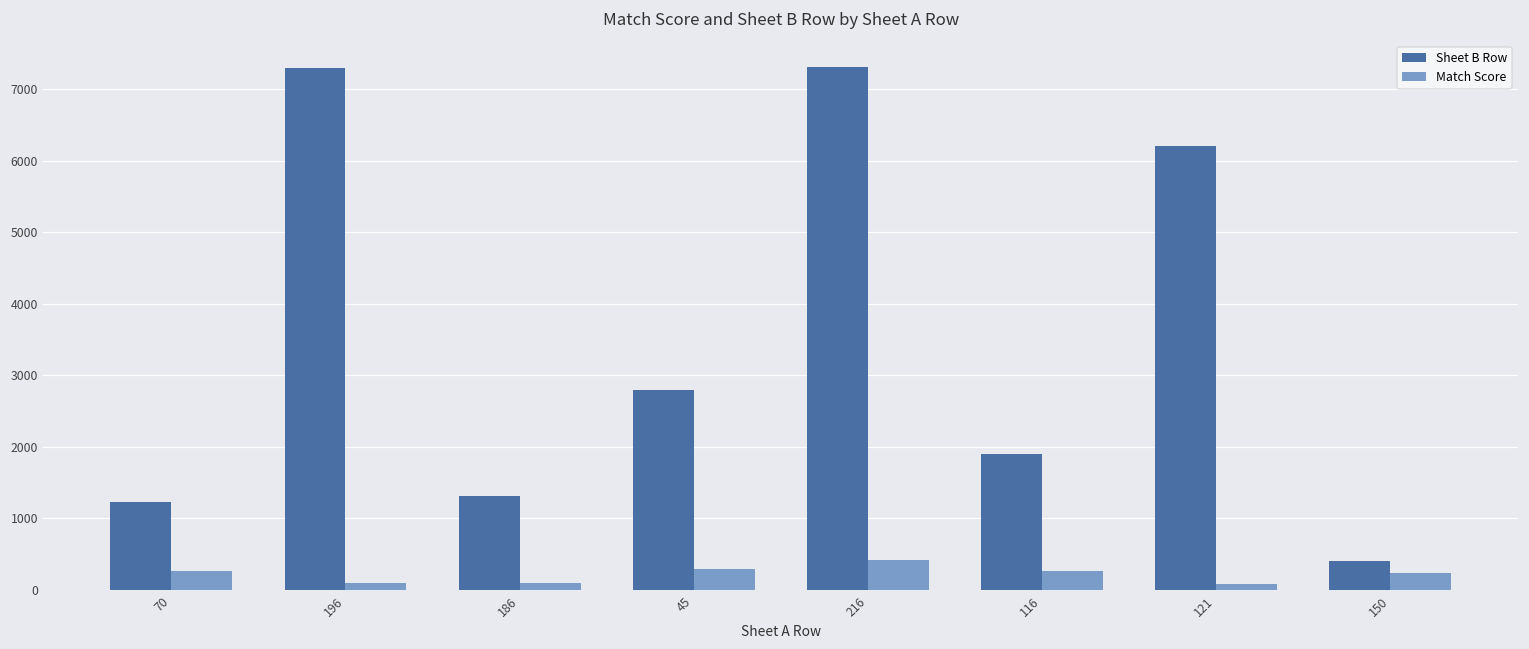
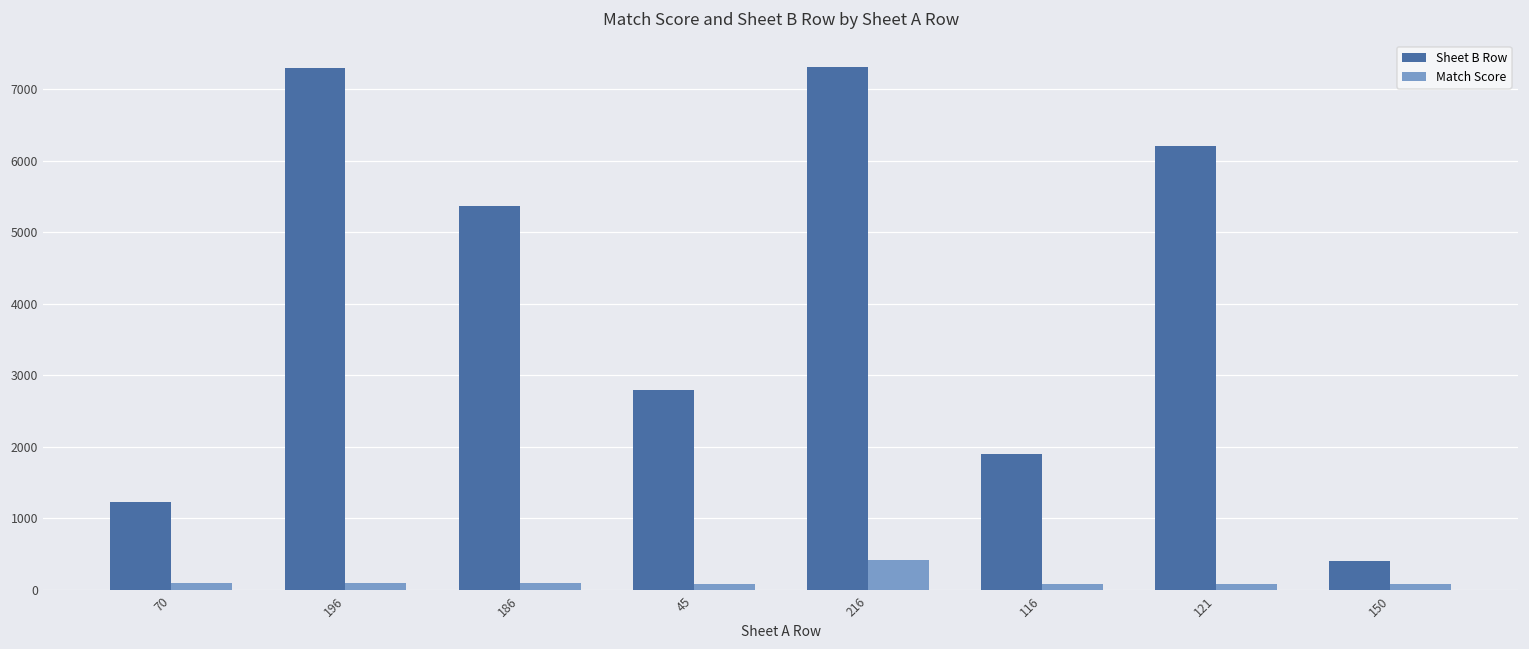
  {
    "Sheet B Row": {
      "70": 1200,
      "196": 7300,
-     "186": 1300,
+     "186": 5400,
      "45": 2800,
      "216": 7300,
      "116": 1900,
      "121": 6200,
      "150": 400
    },
    "Match Score": {
-     "70": 300,
+     "70": 100,
      "196": 100,
      "186": 100,
-     "45": 300,
+     "45": 100,
      "216": 400,
-     "116": 300,
+     "116": 100,
      "121": 100,
-     "150": 200
+     "150": 100
    }
  }
